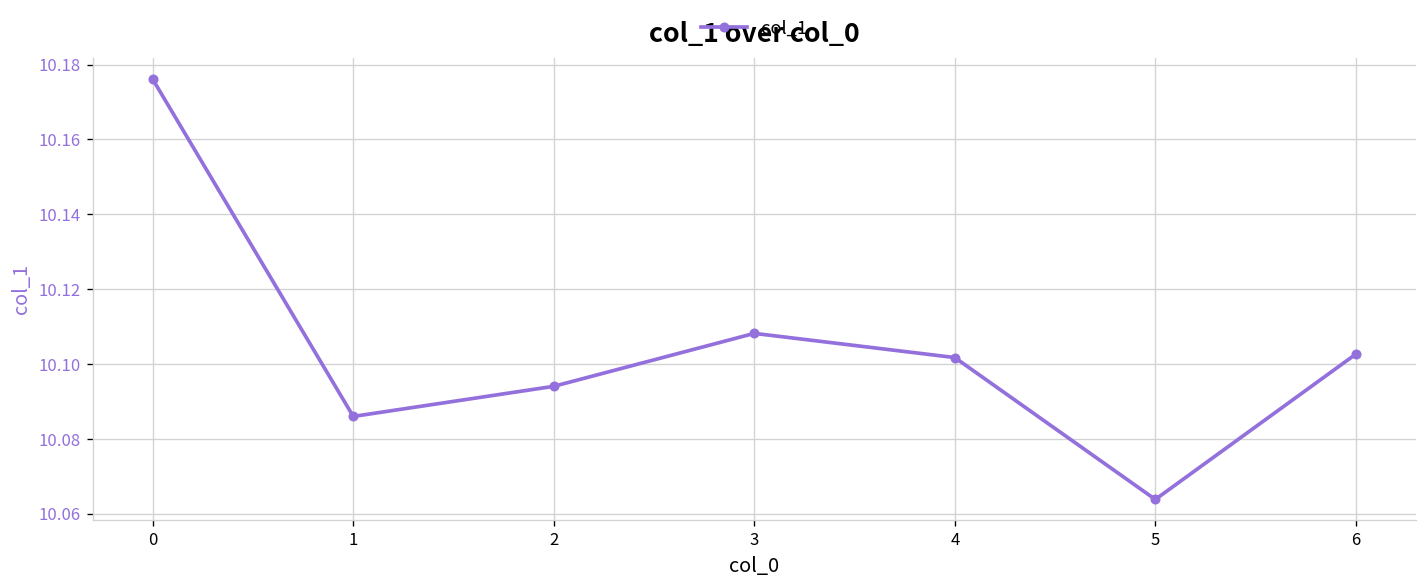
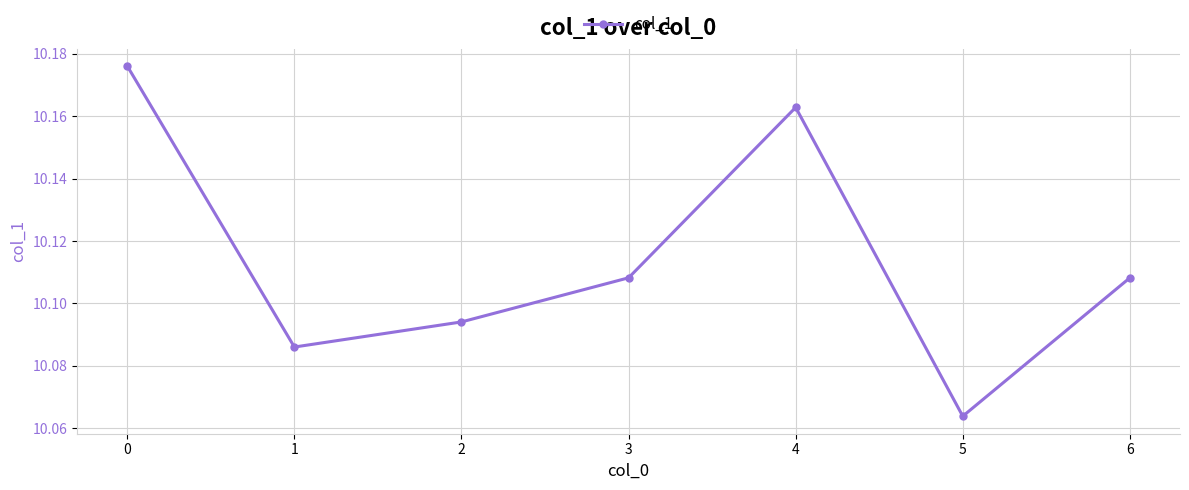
  {
    "0": 10.176,
    "1": 10.086,
    "2": 10.094,
    "3": 10.108,
-   "4": 10.102,
+   "4": 10.163,
    "5": 10.064,
-   "6": 10.103
+   "6": 10.108
  }
